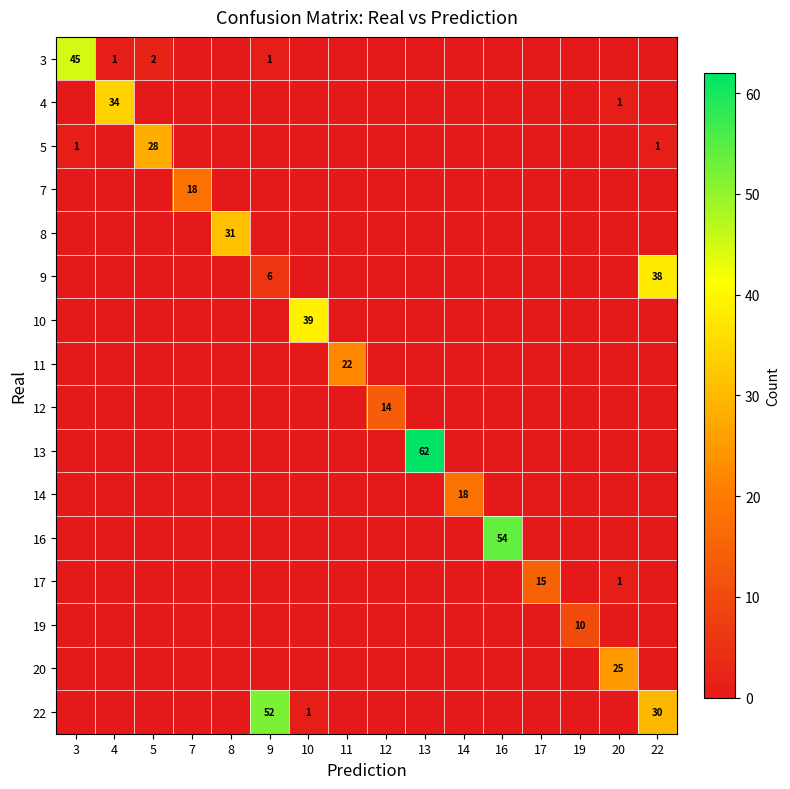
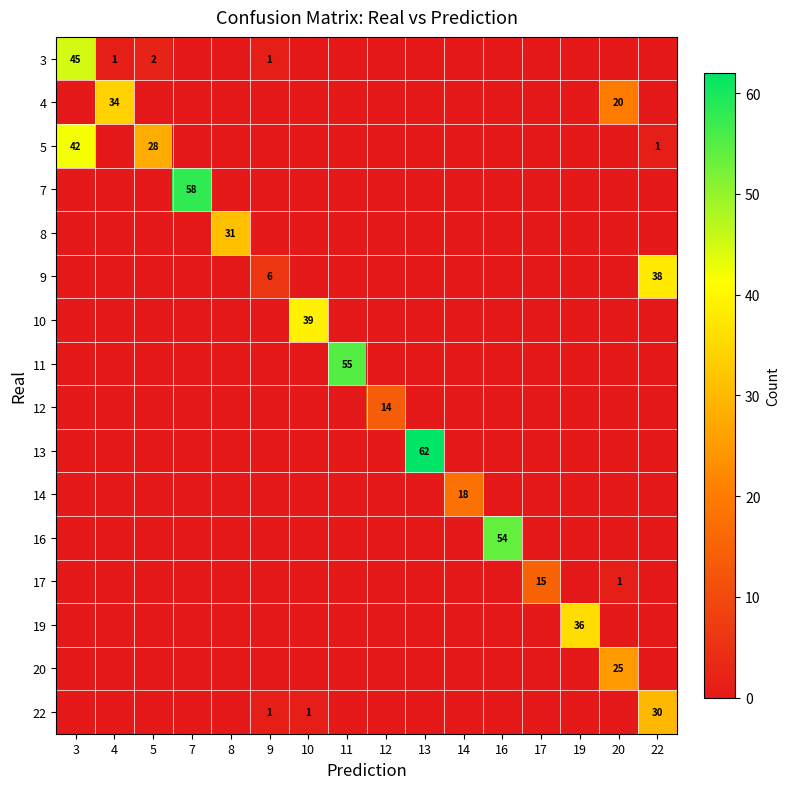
  {
    "3": {
      "3": 45,
      "4": 1,
      "5": 2,
      "9": 1
    },
    "4": {
      "4": 34,
-     "20": 1
+     "20": 20
    },
    "5": {
-     "3": 1,
+     "3": 42,
      "5": 28,
      "22": 1
    },
    "7": {
-     "7": 18
+     "7": 58
    },
    "8": {
      "8": 31
    },
    "9": {
      "9": 6,
      "22": 38
    },
    "10": {
      "10": 39
    },
    "11": {
-     "11": 22
+     "11": 55
    },
    "12": {
      "12": 14
    },
    "13": {
      "13": 62
    },
    "14": {
      "14": 18
    },
    "16": {
      "16": 54
    },
    "17": {
      "17": 15,
      "20": 1
    },
    "19": {
-     "19": 10
+     "19": 36
    },
    "20": {
      "20": 25
    },
    "22": {
-     "9": 52,
+     "9": 1,
      "10": 1,
      "22": 30
    }
  }
